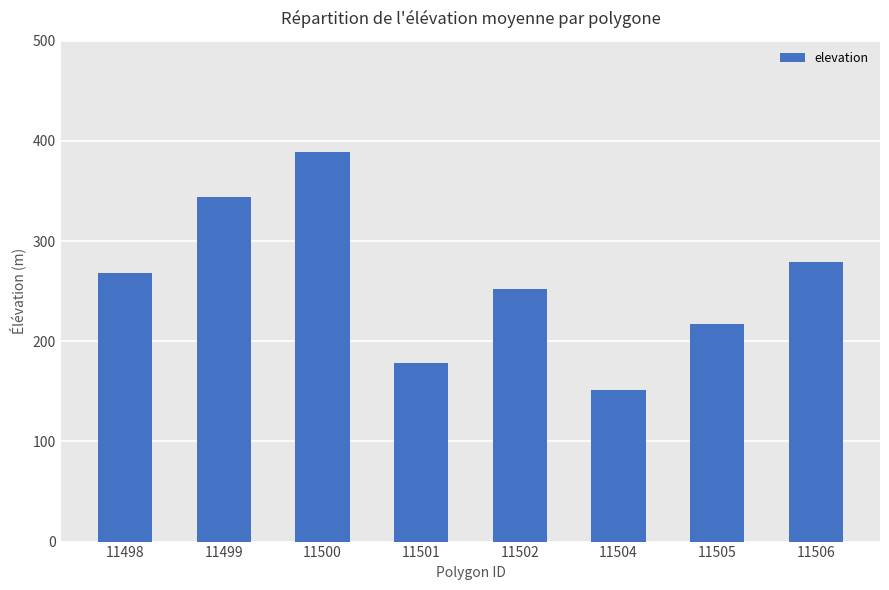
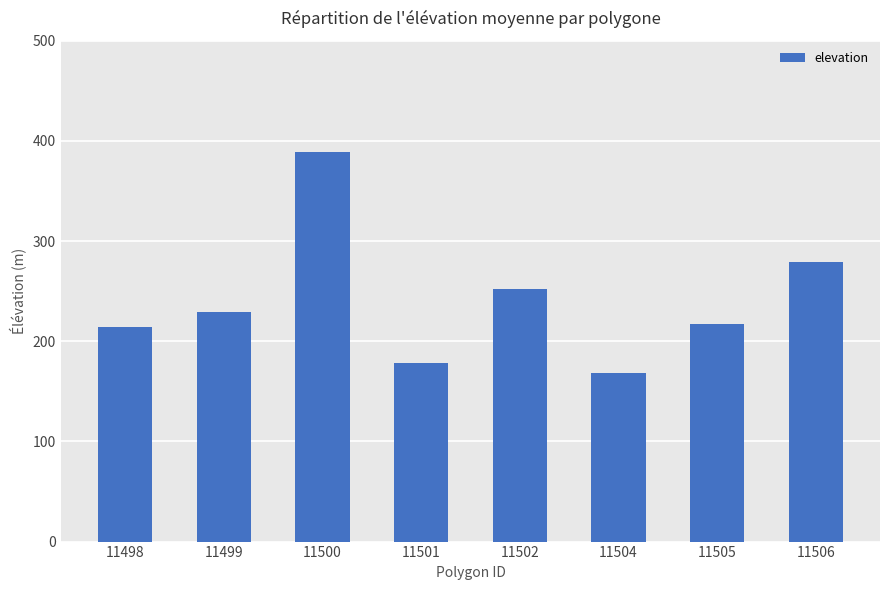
  {
-   "11498": 268,
-   "11499": 344,
+   "11498": 214,
+   "11499": 229,
    "11500": 389,
    "11501": 178,
    "11502": 252,
-   "11504": 152,
+   "11504": 169,
    "11505": 218,
    "11506": 279
  }
